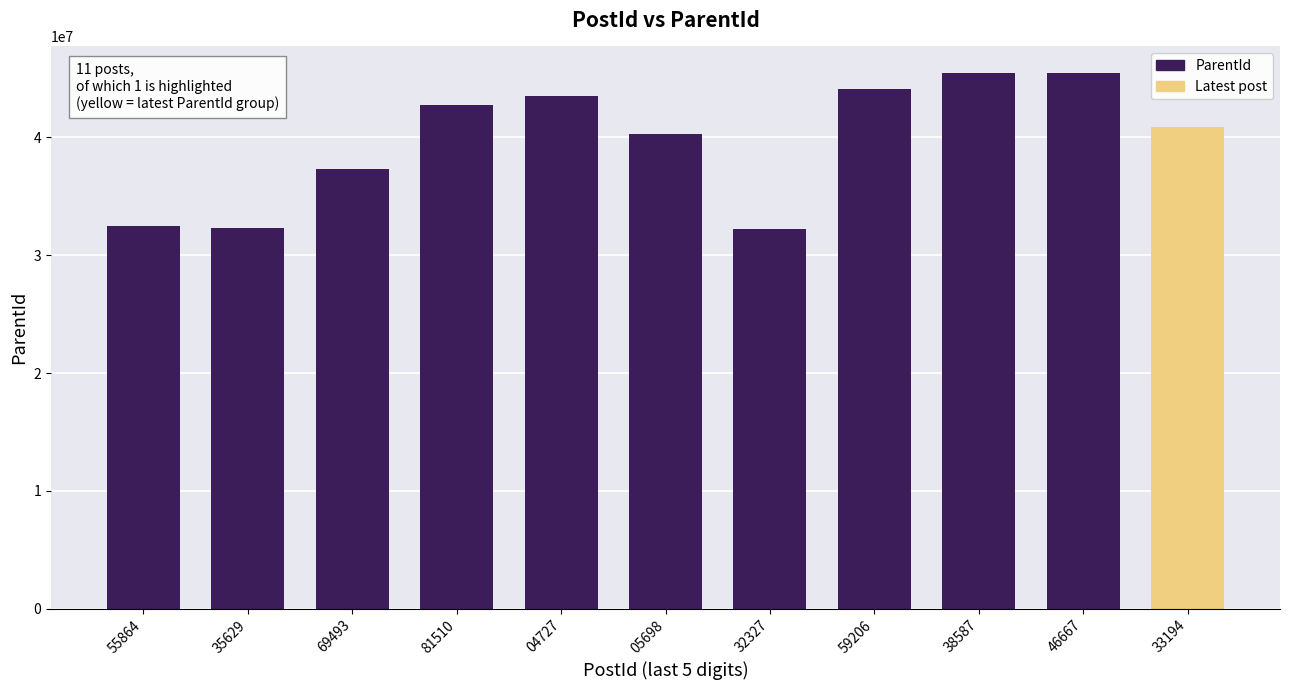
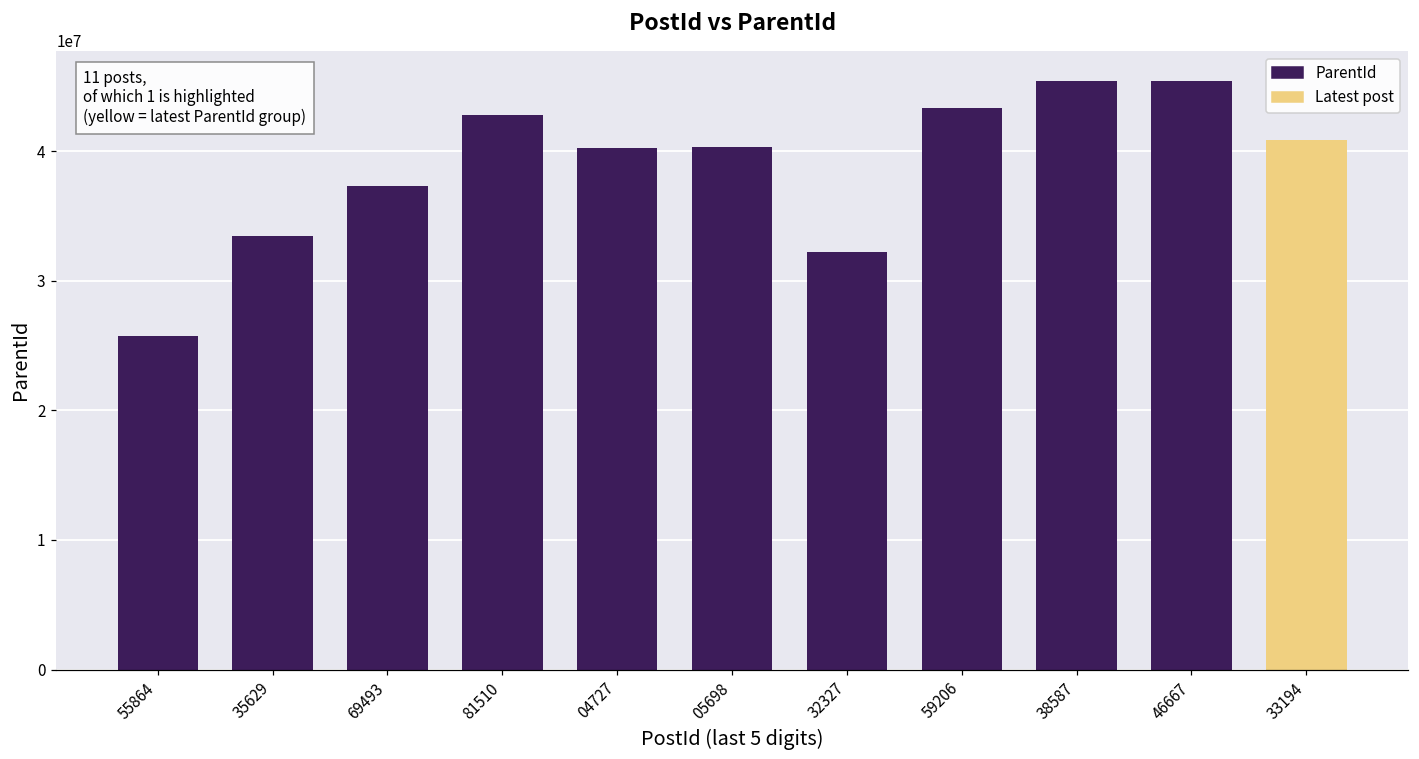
  {
-   "55864": 32500000,
-   "35629": 32300000,
+   "55864": 25800000,
+   "35629": 33400000,
    "69493": 37300000,
    "81510": 42800000,
-   "04727": 43500000,
+   "04727": 40200000,
    "05698": 40300000,
    "32327": 32200000,
-   "59206": 44100000,
+   "59206": 43400000,
    "38587": 45400000,
    "46667": 45400000,
    "33194": 40900000
  }
